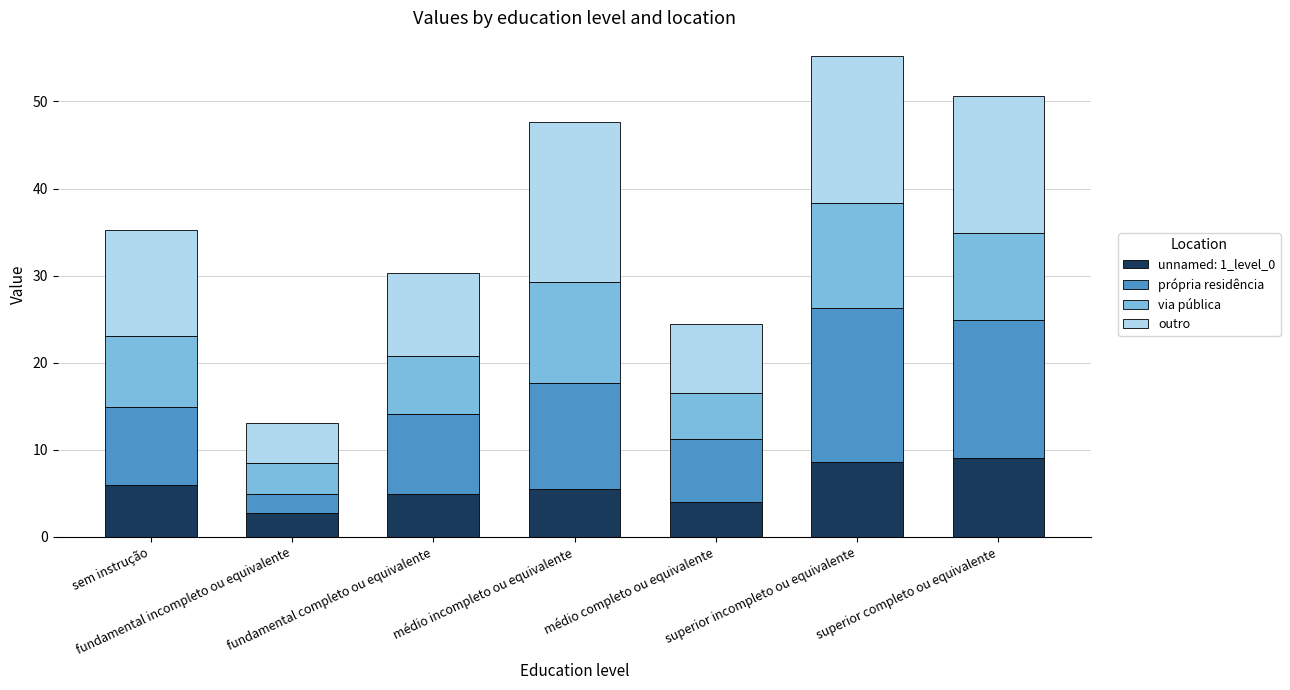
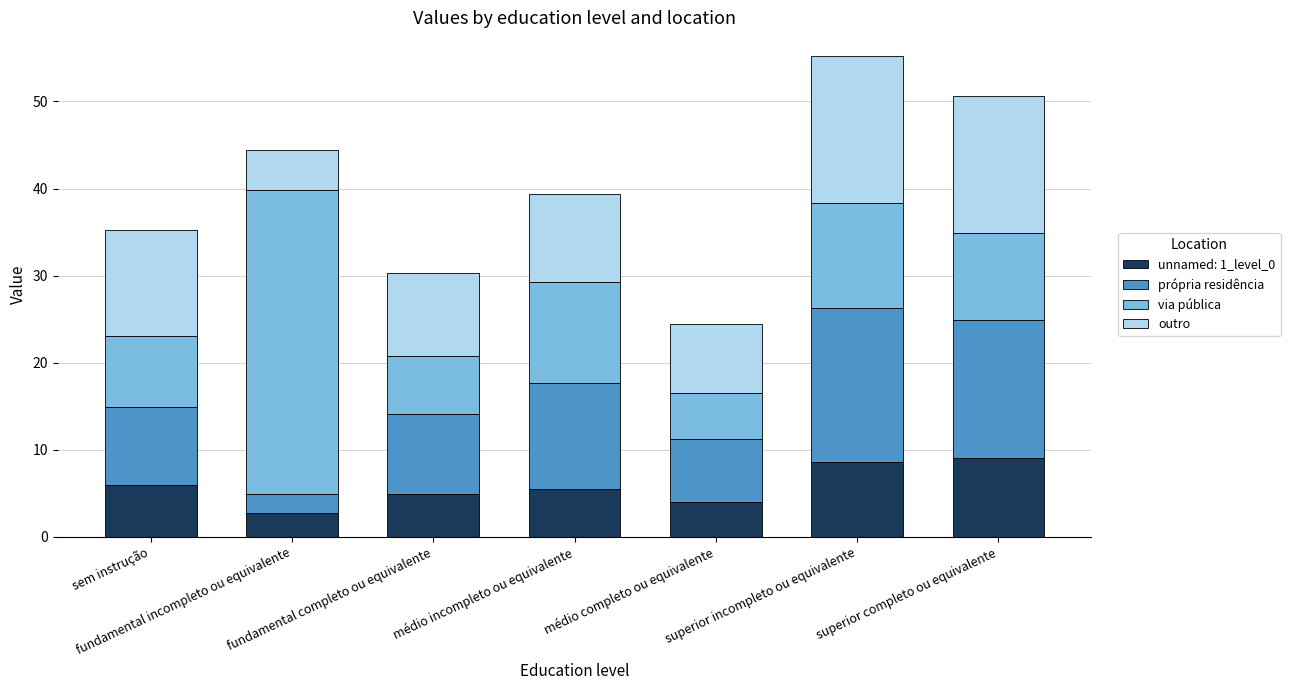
  {
    "unnamed: 1_level_0": {
      "sem instrução": 6,
      "fundamental incompleto ou equivalente": 3,
      "fundamental completo ou equivalente": 5,
      "médio incompleto ou equivalente": 6,
      "médio completo ou equivalente": 4,
      "superior incompleto ou equivalente": 9,
      "superior completo ou equivalente": 9
    },
    "própria residência": {
      "sem instrução": 9,
      "fundamental incompleto ou equivalente": 2,
      "fundamental completo ou equivalente": 9,
      "médio incompleto ou equivalente": 12,
      "médio completo ou equivalente": 7,
      "superior incompleto ou equivalente": 18,
      "superior completo ou equivalente": 16
    },
    "via pública": {
      "sem instrução": 8,
-     "fundamental incompleto ou equivalente": 4,
+     "fundamental incompleto ou equivalente": 35,
      "fundamental completo ou equivalente": 7,
      "médio incompleto ou equivalente": 12,
      "médio completo ou equivalente": 5,
      "superior incompleto ou equivalente": 12,
      "superior completo ou equivalente": 10
    },
    "outro": {
      "sem instrução": 12,
      "fundamental incompleto ou equivalente": 5,
      "fundamental completo ou equivalente": 10,
-     "médio incompleto ou equivalente": 18,
+     "médio incompleto ou equivalente": 10,
      "médio completo ou equivalente": 8,
      "superior incompleto ou equivalente": 17,
      "superior completo ou equivalente": 16
    }
  }
